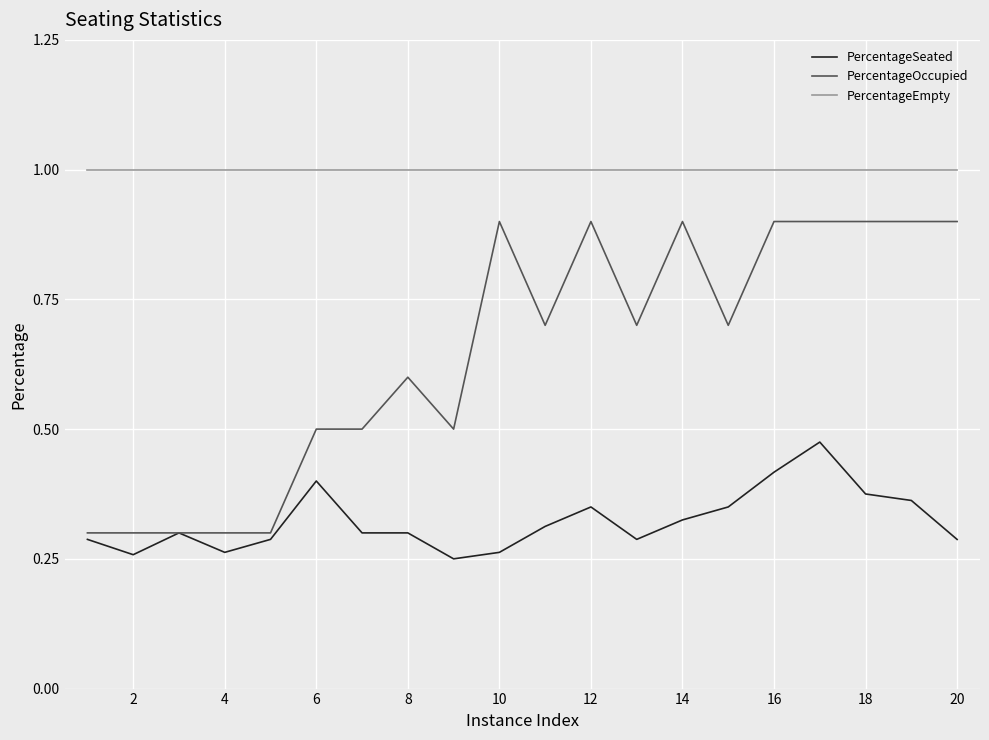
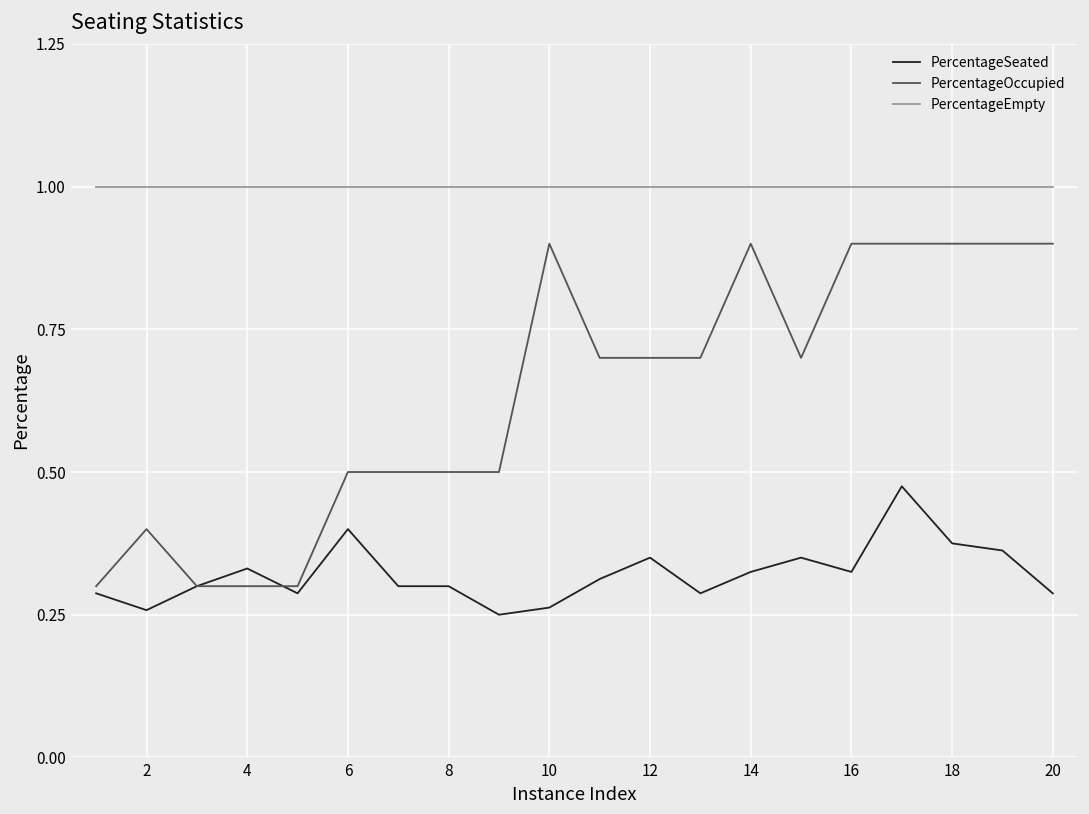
  {
    "PercentageSeated": {
      "2": 0.26,
-     "4": 0.26,
+     "4": 0.33,
      "6": 0.40,
      "8": 0.30,
      "10": 0.26,
      "12": 0.35,
      "14": 0.33,
-     "16": 0.42,
+     "16": 0.33,
      "18": 0.38,
      "20": 0.29
    },
    "PercentageOccupied": {
-     "2": 0.3,
+     "2": 0.4,
      "4": 0.3,
      "6": 0.5,
-     "8": 0.6,
+     "8": 0.5,
      "10": 0.9,
-     "12": 0.9,
+     "12": 0.7,
      "14": 0.9,
      "16": 0.9,
      "18": 0.9,
      "20": 0.9
    },
    "PercentageEmpty": {
      "2": 1.00,
      "4": 1.00,
      "6": 1.00,
      "8": 1.00,
      "10": 1.00,
      "12": 1.00,
      "14": 1.00,
      "16": 1.00,
      "18": 1.00,
      "20": 1.00
    }
  }
